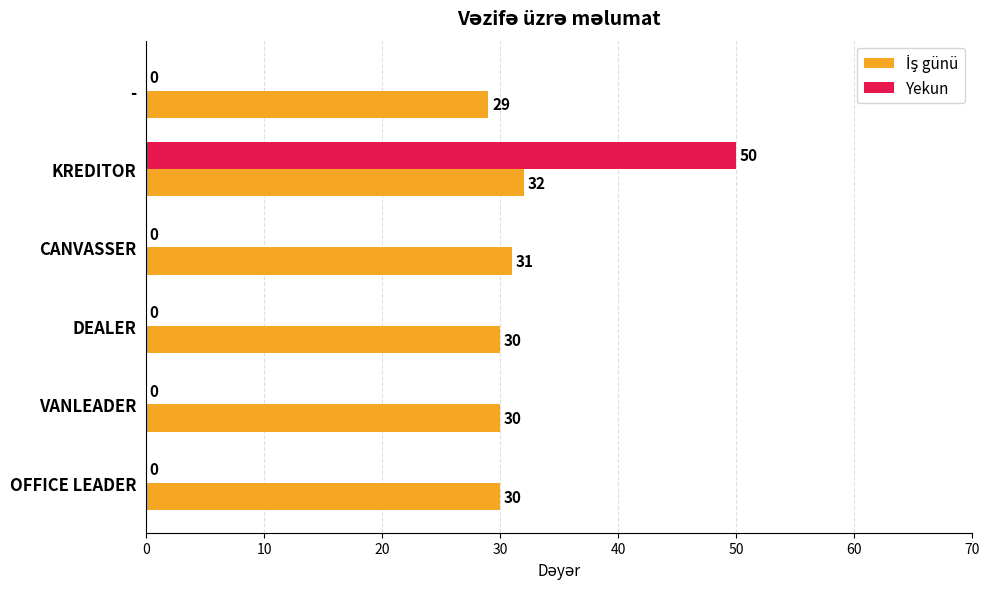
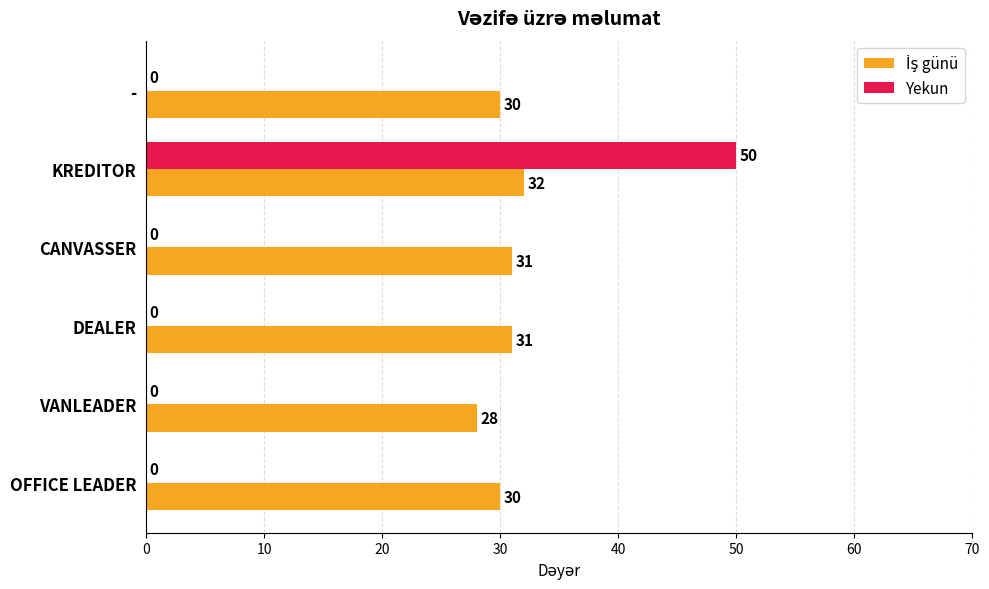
  {
    "İş günü": {
-     "-": 29,
+     "-": 30,
      "KREDITOR": 32,
      "CANVASSER": 31,
-     "DEALER": 30,
-     "VANLEADER": 30,
+     "DEALER": 31,
+     "VANLEADER": 28,
      "OFFICE LEADER": 30
    },
    "Yekun": {
      "-": 0,
      "KREDITOR": 50,
      "CANVASSER": 0,
      "DEALER": 0,
      "VANLEADER": 0,
      "OFFICE LEADER": 0
    }
  }
